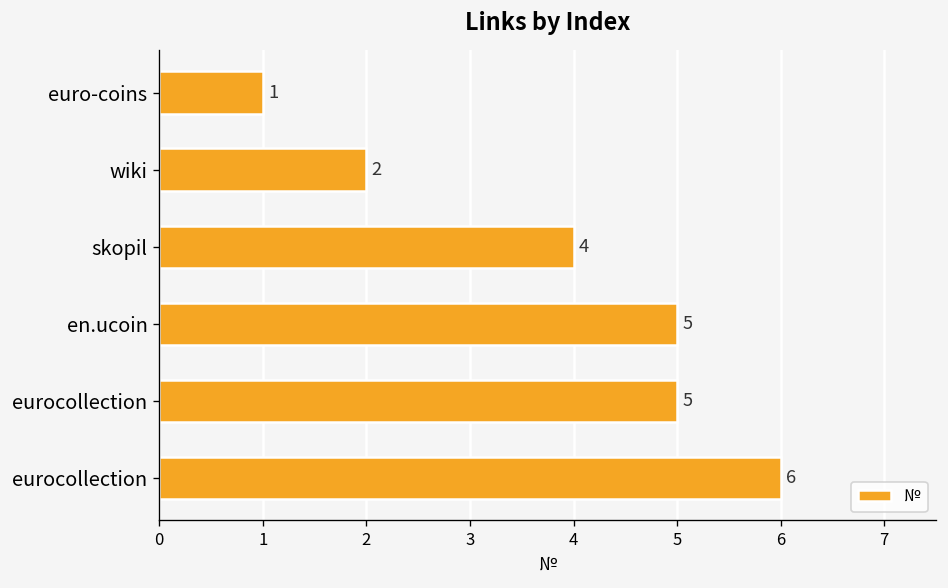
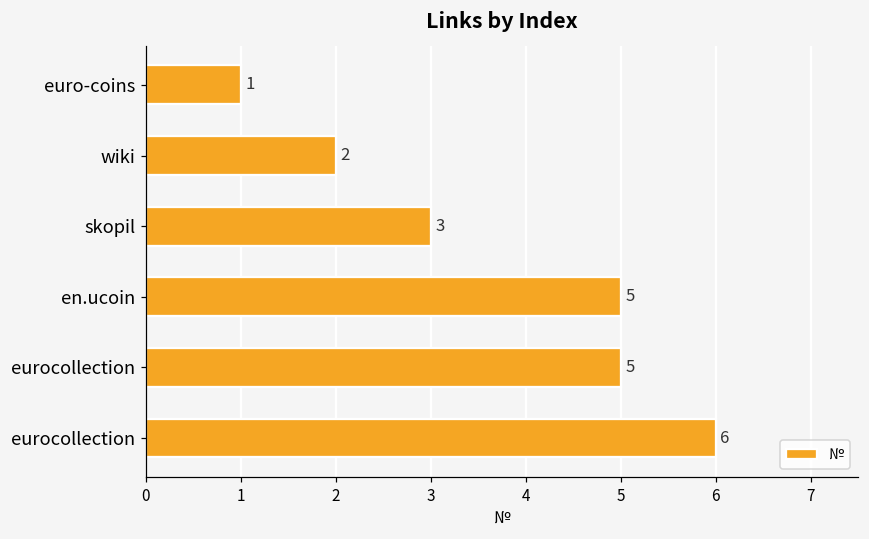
  {
    "euro-coins": 1,
    "wiki": 2,
-   "skopil": 4,
+   "skopil": 3,
    "en.ucoin": 5
  }
